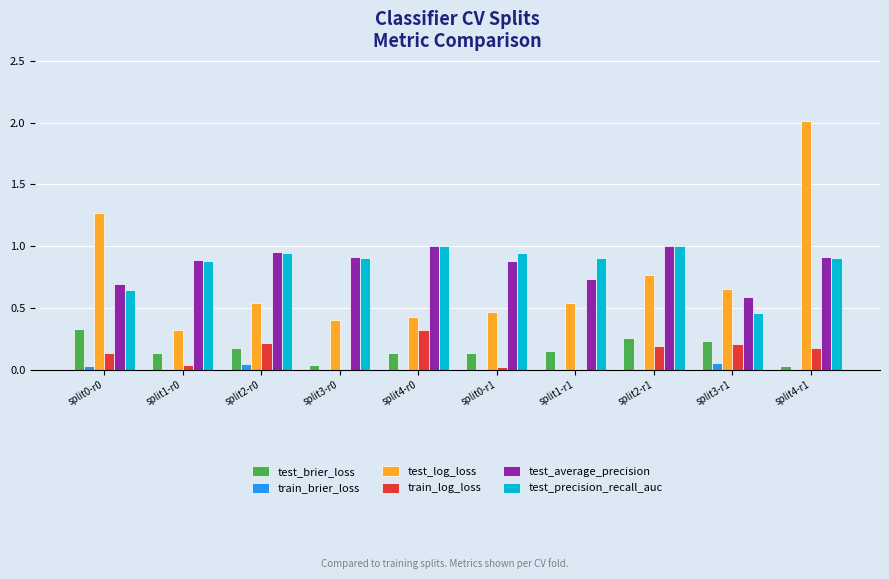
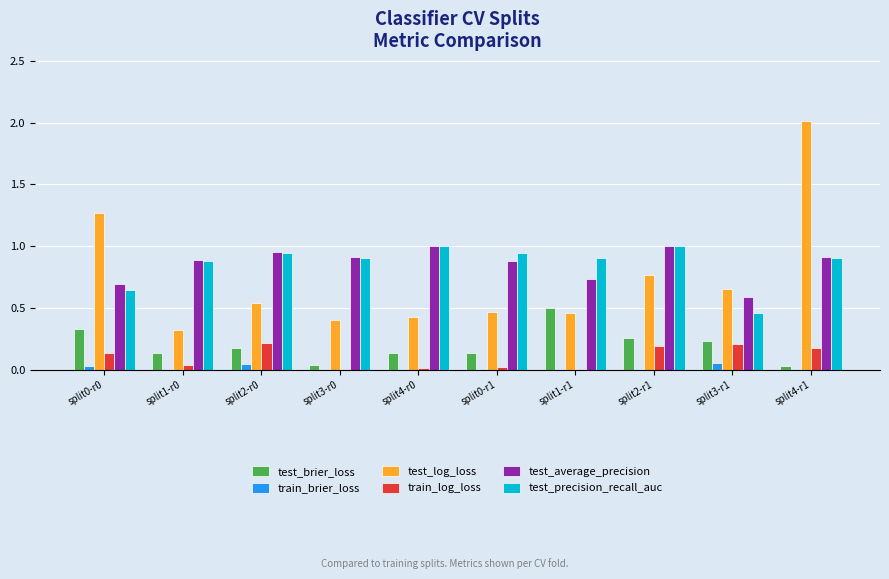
  {
    "test_brier_loss": {
      "split0-r0": 0.33,
      "split1-r0": 0.14,
      "split2-r0": 0.18,
      "split3-r0": 0.04,
      "split4-r0": 0.14,
      "split0-r1": 0.14,
-     "split1-r1": 0.15,
+     "split1-r1": 0.50,
      "split2-r1": 0.26,
      "split3-r1": 0.24,
      "split4-r1": 0.03
    },
    "test_log_loss": {
      "split0-r0": 1.27,
      "split1-r0": 0.32,
      "split2-r0": 0.54,
      "split3-r0": 0.41,
      "split4-r0": 0.43,
      "split0-r1": 0.47,
-     "split1-r1": 0.54,
+     "split1-r1": 0.46,
      "split2-r1": 0.77,
      "split3-r1": 0.65,
      "split4-r1": 2.01
    },
    "train_log_loss": {
      "split0-r0": 0.13,
      "split1-r0": 0.04,
      "split2-r0": 0.22,
-     "split4-r0": 0.32,
+     "split4-r0": 0.01,
      "split0-r1": 0.03,
      "split2-r1": 0.19,
      "split3-r1": 0.21,
      "split4-r1": 0.18
    },
    "test_average_precision": {
      "split0-r0": 0.69,
      "split1-r0": 0.89,
      "split2-r0": 0.95,
      "split3-r0": 0.92,
      "split4-r0": 1.00,
      "split0-r1": 0.88,
      "split1-r1": 0.73,
      "split2-r1": 1.00,
      "split3-r1": 0.59,
      "split4-r1": 0.92
    }
  }
